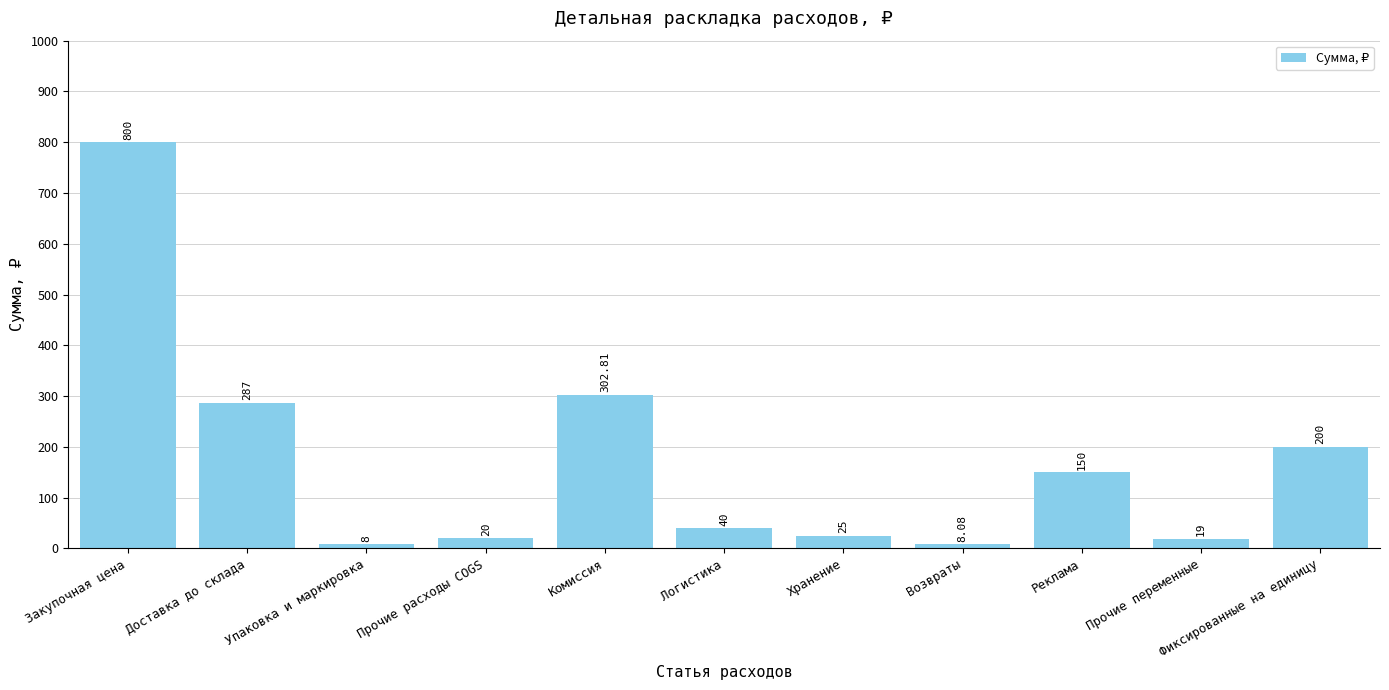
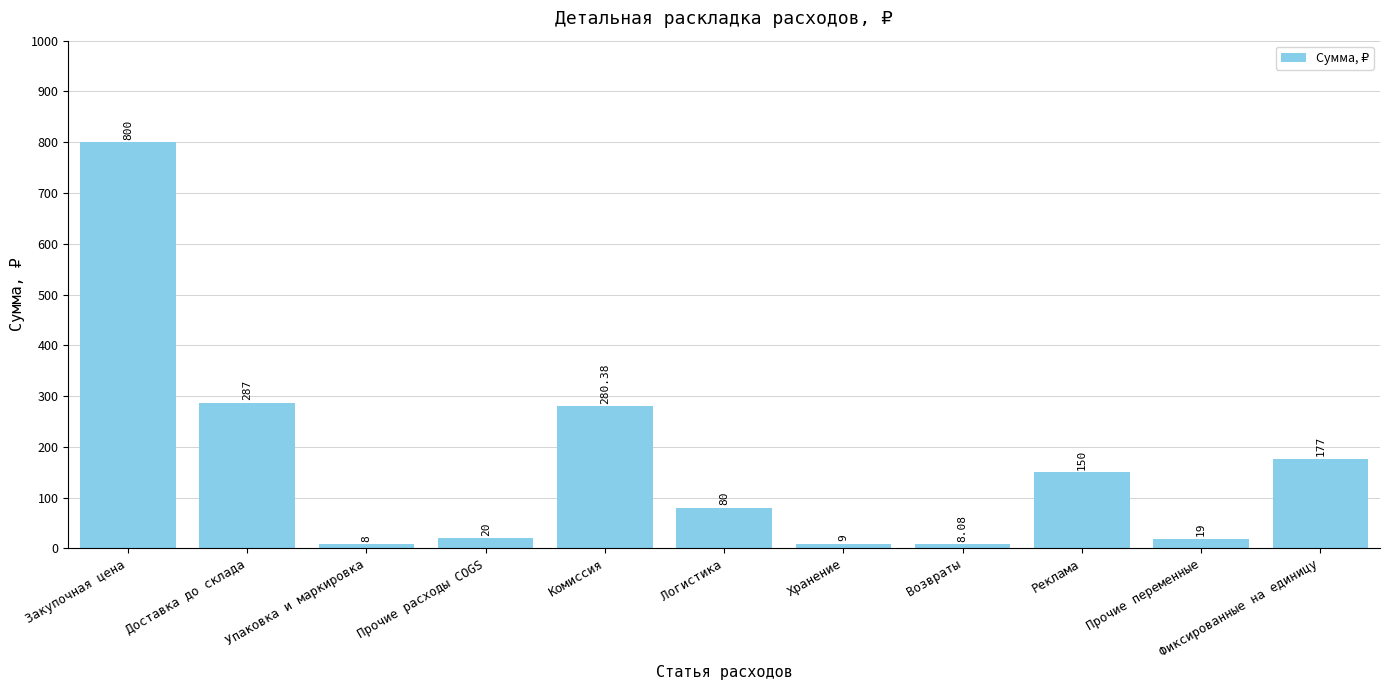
  {
    "Закупочная цена": 800,
    "Доставка до склада": 287,
    "Упаковка и маркировка": 8,
    "Прочие расходы COGS": 20,
-   "Комиссия": 302.81,
-   "Логистика": 40,
-   "Хранение": 25,
+   "Комиссия": 280.38,
+   "Логистика": 80,
+   "Хранение": 9,
    "Возвраты": 8.08,
    "Реклама": 150,
    "Прочие переменные": 19,
-   "Фиксированные на единицу": 200
+   "Фиксированные на единицу": 177
  }
